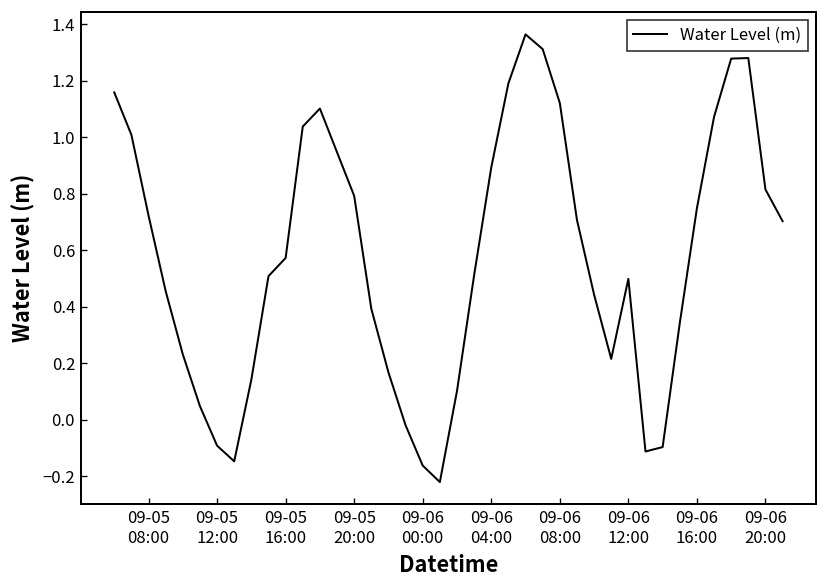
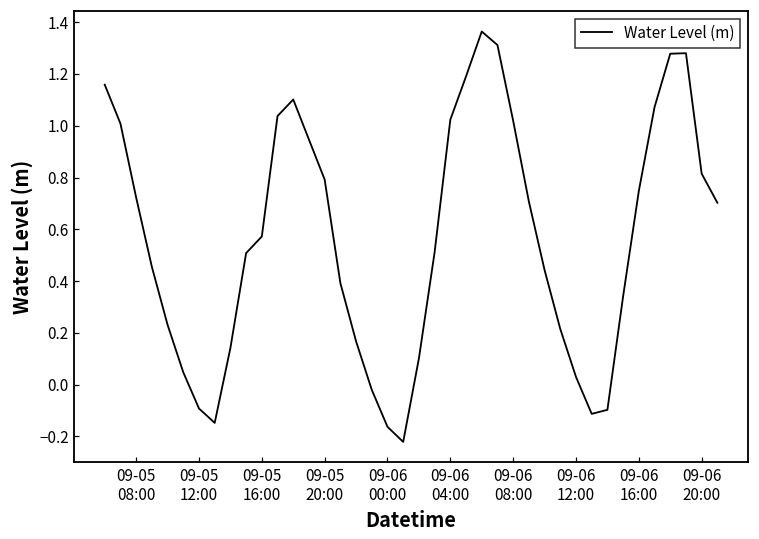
  {
    "09-05 08:00": 0.72,
    "09-05 12:00": -0.09,
    "09-05 16:00": 0.57,
    "09-05 20:00": 0.79,
    "09-06 00:00": -0.16,
-   "09-06 04:00": 0.89,
-   "09-06 08:00": 1.12,
-   "09-06 12:00": 0.50,
+   "09-06 04:00": 1.02,
+   "09-06 08:00": 1.02,
+   "09-06 12:00": 0.03,
    "09-06 16:00": 0.75,
    "09-06 20:00": 0.81
  }
